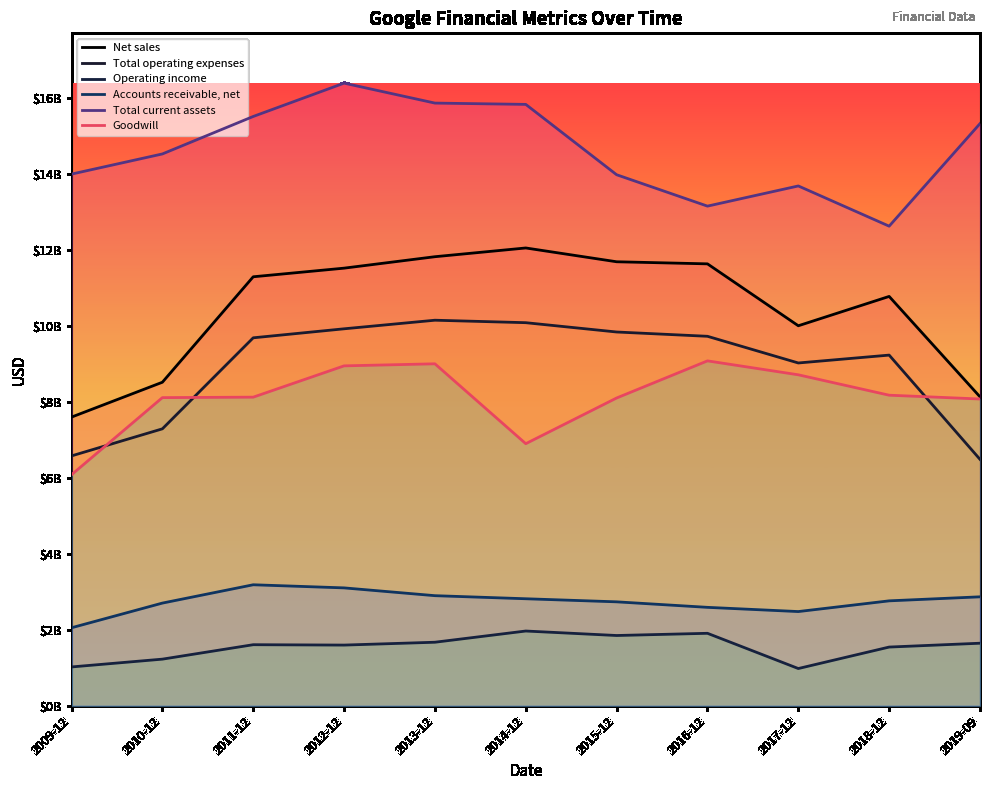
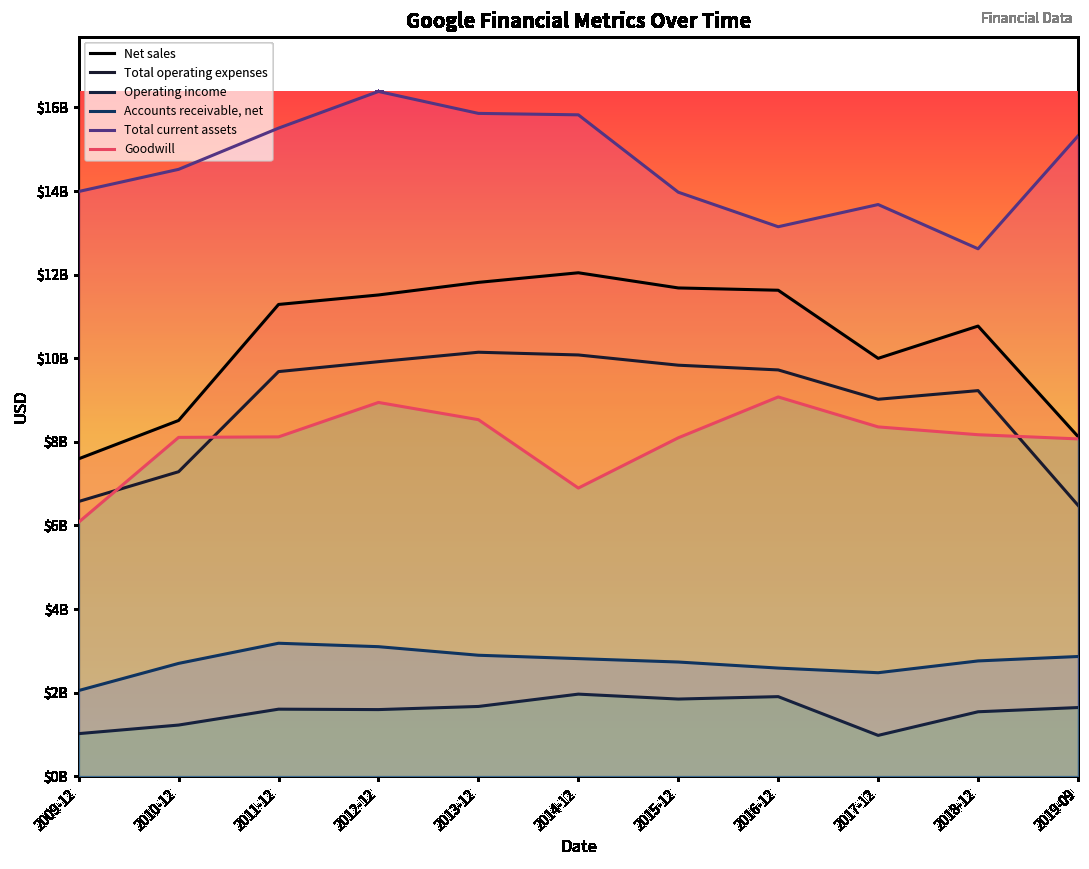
  {
    "Total current assets": {
      "2009-12": "$14000000000",
      "2010-12": "$14500000000",
      "2011-12": "$15500000000",
      "2012-12": "$16400000000",
      "2013-12": "$15900000000",
      "2014-12": "$15800000000",
      "2015-12": "$14000000000",
      "2016-12": "$13100000000",
      "2017-12": "$13700000000",
      "2018-12": "$12600000000",
      "2019-09": "$15300000000"
    },
    "Goodwill": {
      "2009-12": "$6100000000",
      "2010-12": "$8100000000",
      "2011-12": "$8100000000",
      "2012-12": "$8900000000",
-     "2013-12": "$9000000000",
+     "2013-12": "$8500000000",
      "2014-12": "$6900000000",
      "2015-12": "$8100000000",
      "2016-12": "$9100000000",
-     "2017-12": "$8700000000",
+     "2017-12": "$8400000000",
      "2018-12": "$8200000000"
    }
  }
